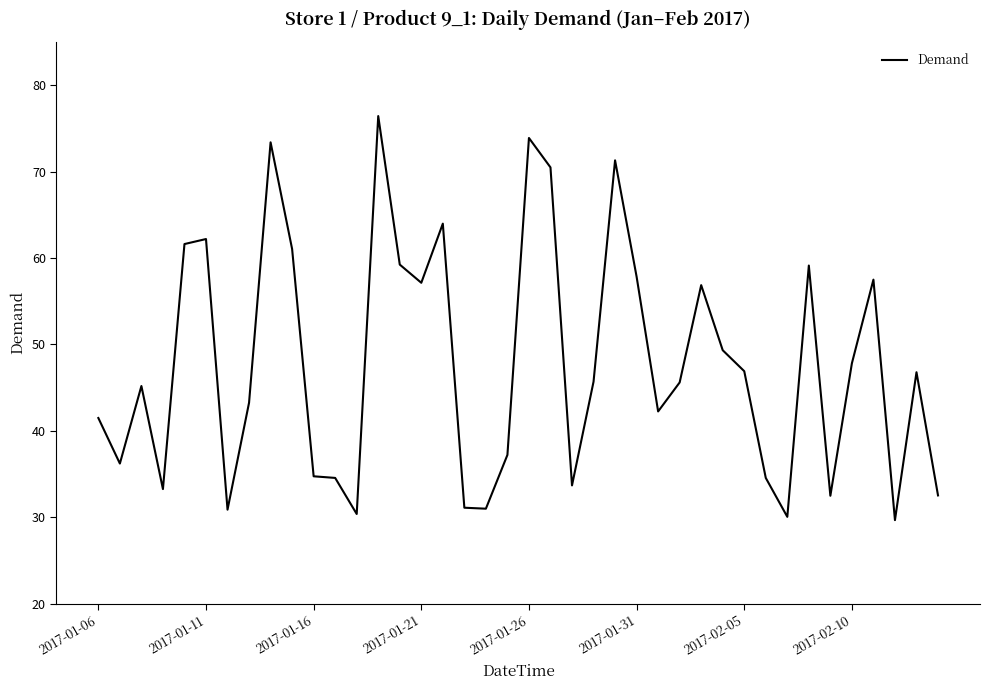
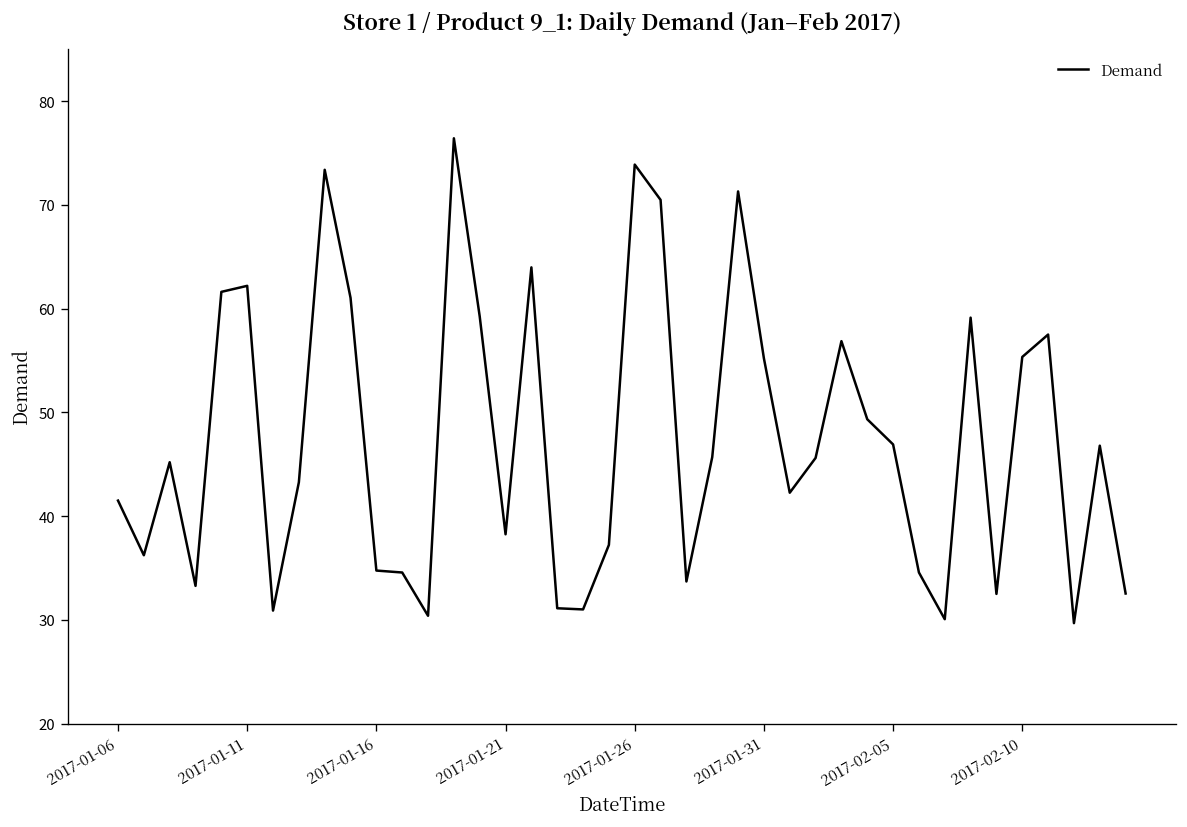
  {
    "2017-01-06": 41,
    "2017-01-11": 62,
    "2017-01-16": 35,
-   "2017-01-21": 57,
+   "2017-01-21": 38,
    "2017-01-26": 74,
-   "2017-01-31": 58,
+   "2017-01-31": 55,
    "2017-02-05": 47,
-   "2017-02-10": 48
+   "2017-02-10": 55
  }
